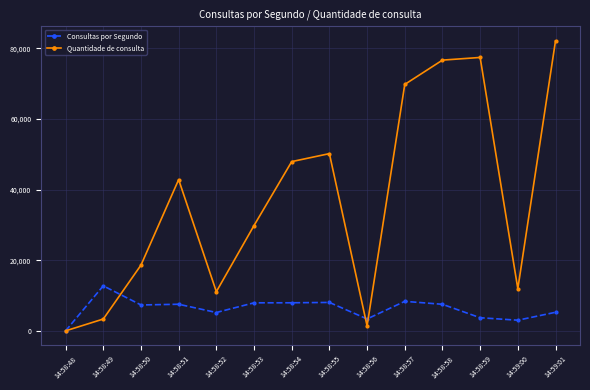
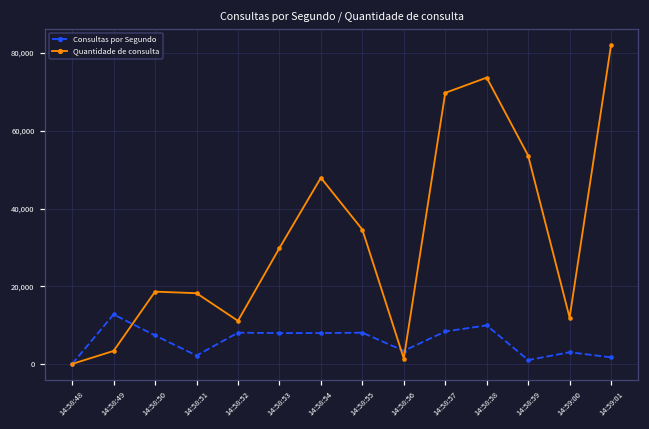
  {
    "Consultas por Segundo": {
      "14:58:49": "13,000",
      "14:58:50": "7,000",
-     "14:58:51": "8,000",
-     "14:58:52": "5,000",
+     "14:58:51": "2,000",
+     "14:58:52": "8,000",
      "14:58:53": "8,000",
      "14:58:54": "8,000",
      "14:58:55": "8,000",
      "14:58:56": "3,000",
      "14:58:57": "8,000",
-     "14:58:58": "8,000",
-     "14:58:59": "4,000",
+     "14:58:58": "10,000",
+     "14:58:59": "1,000",
      "14:59:00": "3,000",
-     "14:59:01": "5,000"
+     "14:59:01": "2,000"
    },
    "Quantidade de consulta": {
      "14:58:49": "3,000",
      "14:58:50": "19,000",
-     "14:58:51": "43,000",
+     "14:58:51": "18,000",
      "14:58:52": "11,000",
      "14:58:53": "30,000",
      "14:58:54": "48,000",
-     "14:58:55": "50,000",
+     "14:58:55": "35,000",
      "14:58:56": "1,000",
      "14:58:57": "70,000",
-     "14:58:58": "77,000",
-     "14:58:59": "77,000",
+     "14:58:58": "74,000",
+     "14:58:59": "54,000",
      "14:59:00": "12,000",
      "14:59:01": "82,000"
    }
  }
